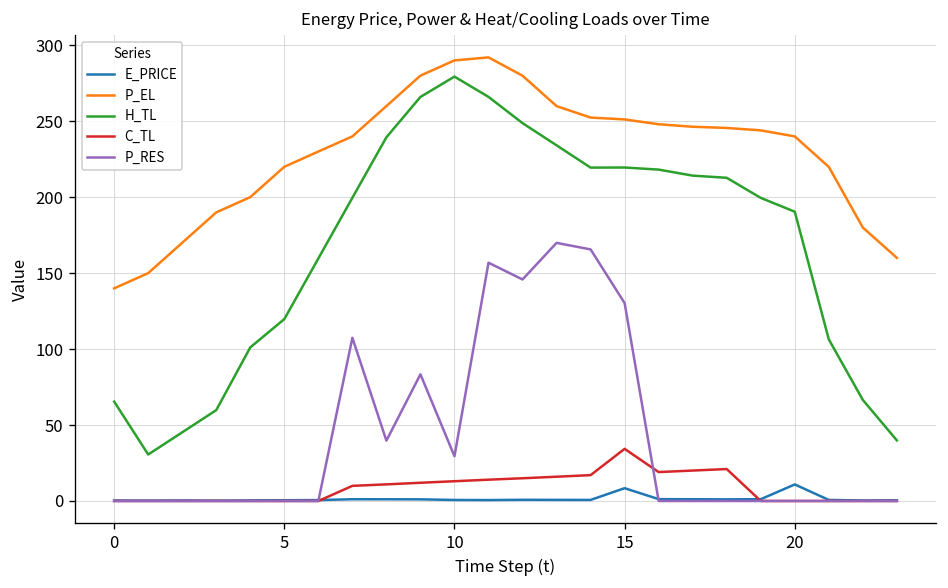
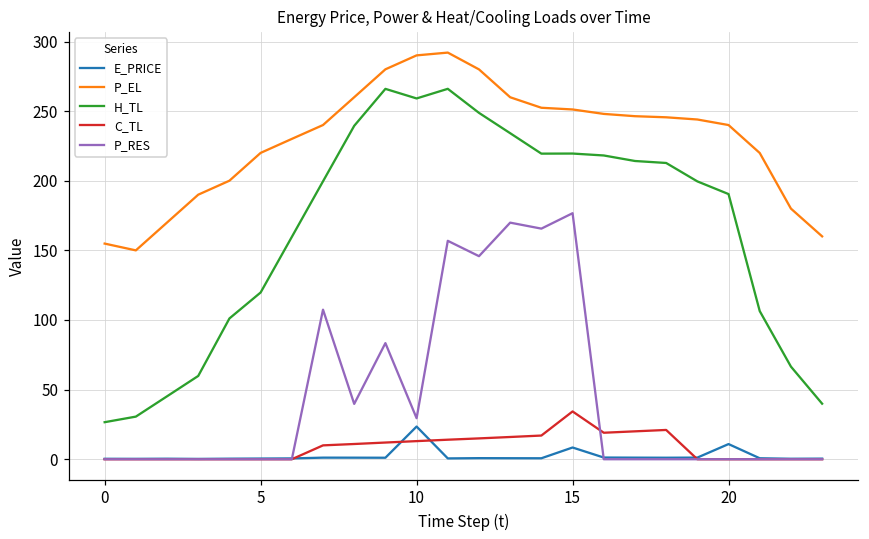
  {
    "E_PRICE": {
-     "10": 1,
+     "10": 23,
      "15": 8,
      "20": 11
    },
    "P_EL": {
-     "0": 140,
+     "0": 155,
      "5": 220,
      "10": 290,
      "15": 251,
      "20": 240
    },
    "H_TL": {
-     "0": 65,
+     "0": 27,
      "5": 120,
-     "10": 279,
+     "10": 259,
      "15": 220,
      "20": 190
    },
    "C_TL": {
      "10": 13,
      "15": 34
    },
    "P_RES": {
      "10": 29,
-     "15": 130
+     "15": 177
    }
  }
